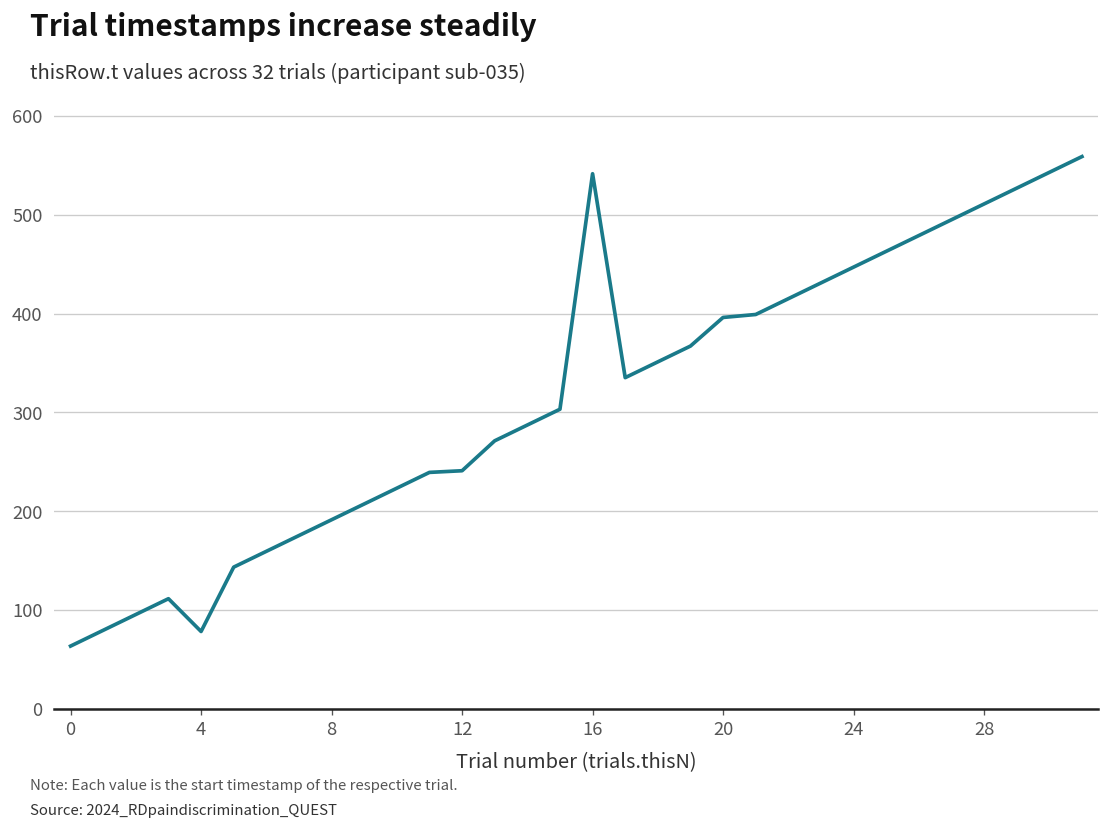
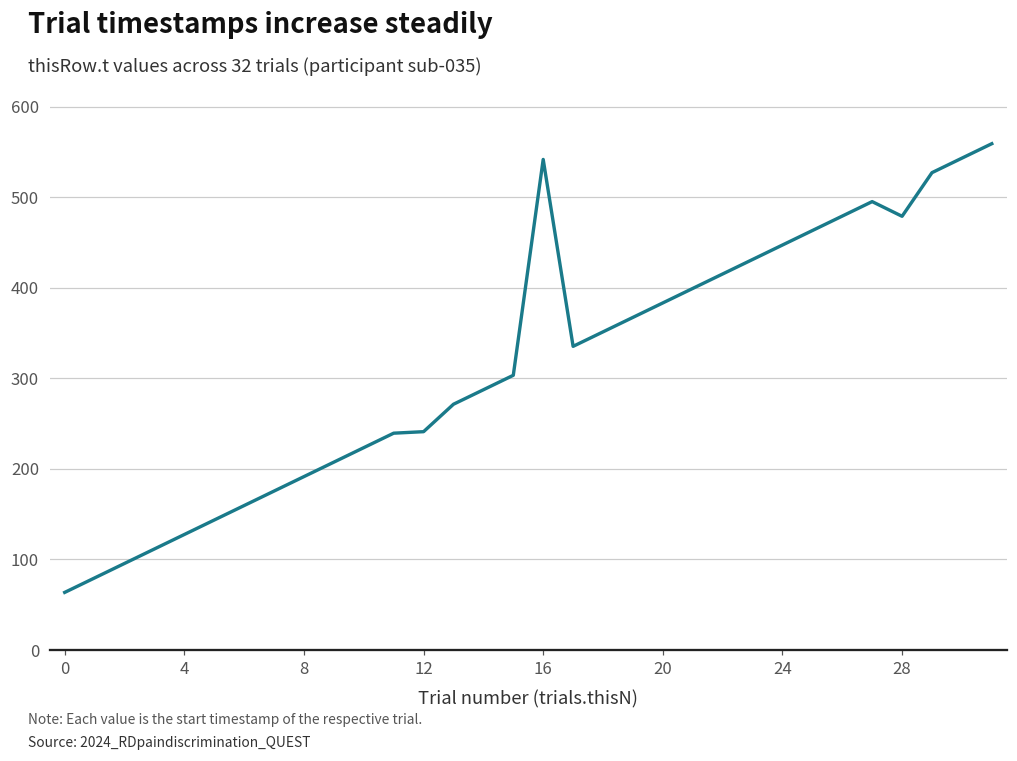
  {
    "0": 60,
-   "4": 80,
+   "4": 130,
    "8": 190,
    "12": 240,
    "16": 540,
-   "20": 400,
+   "20": 380,
    "24": 450,
-   "28": 510
+   "28": 480
  }
